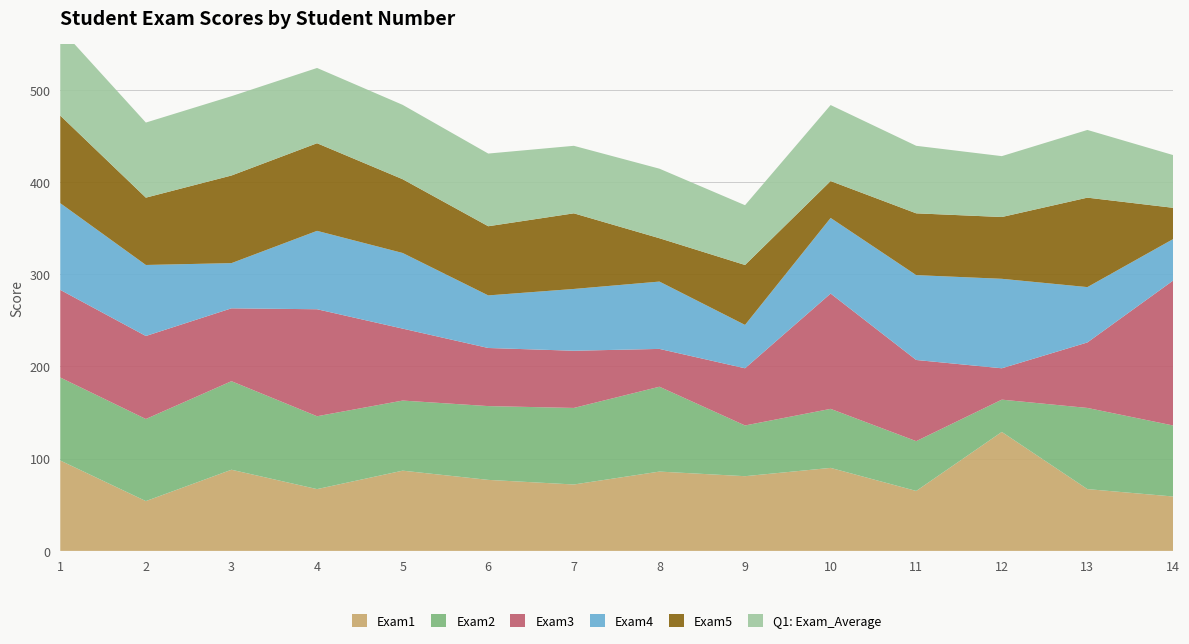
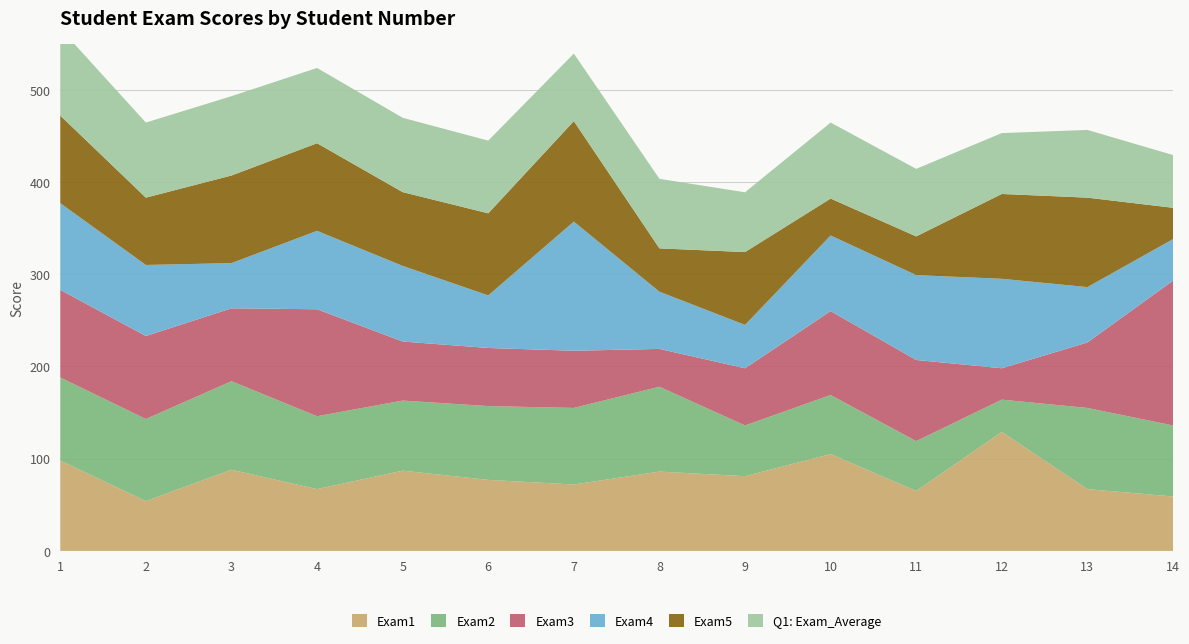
  {
    "Exam1": {
      "1": 100,
      "2": 50,
      "3": 90,
      "4": 70,
      "5": 90,
      "6": 80,
      "7": 70,
      "8": 90,
      "9": 80,
-     "10": 90,
+     "10": 110,
      "11": 70,
      "12": 130,
      "13": 70,
      "14": 60
    },
    "Exam3": {
      "1": 100,
      "2": 90,
      "3": 80,
      "4": 120,
-     "5": 80,
+     "5": 60,
      "6": 60,
      "7": 60,
      "8": 40,
      "9": 60,
-     "10": 130,
+     "10": 90,
      "11": 90,
      "12": 30,
      "13": 70,
      "14": 160
    },
    "Exam4": {
      "1": 90,
      "2": 80,
      "3": 50,
      "4": 90,
      "5": 80,
      "6": 60,
-     "7": 70,
-     "8": 70,
+     "7": 140,
+     "8": 60,
      "9": 50,
      "10": 80,
      "11": 90,
      "12": 100,
      "13": 60,
      "14": 50
    },
    "Exam5": {
      "1": 100,
      "2": 70,
      "3": 100,
      "4": 100,
      "5": 80,
-     "6": 80,
-     "7": 80,
+     "6": 90,
+     "7": 110,
      "8": 50,
-     "9": 70,
+     "9": 80,
      "10": 40,
-     "11": 70,
-     "12": 70,
+     "11": 40,
+     "12": 90,
      "13": 100,
      "14": 30
    }
  }
